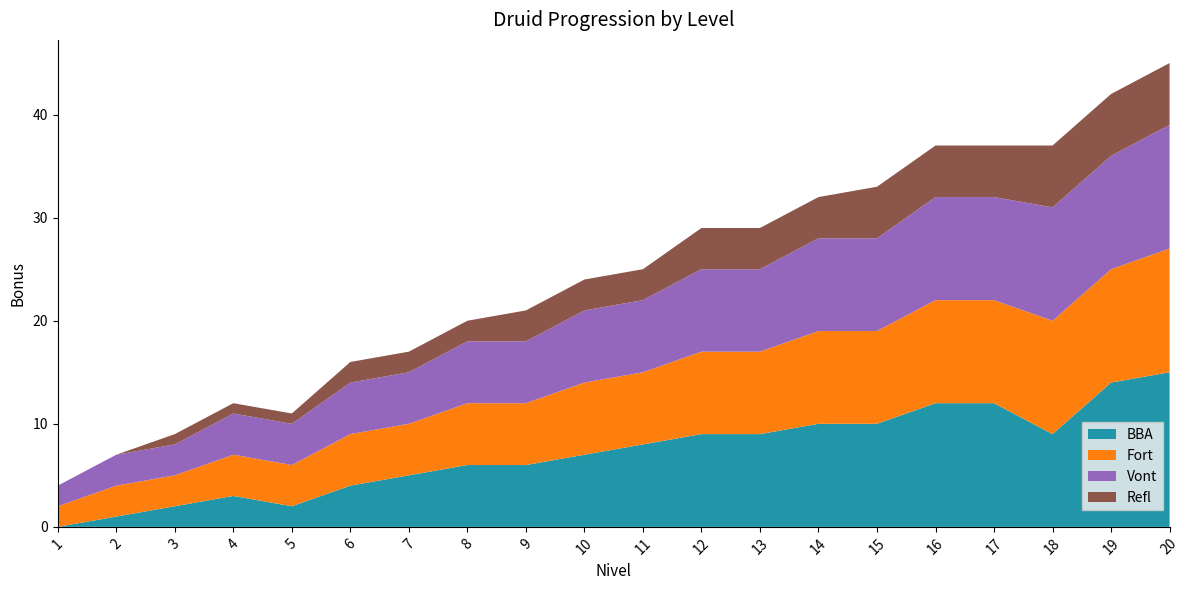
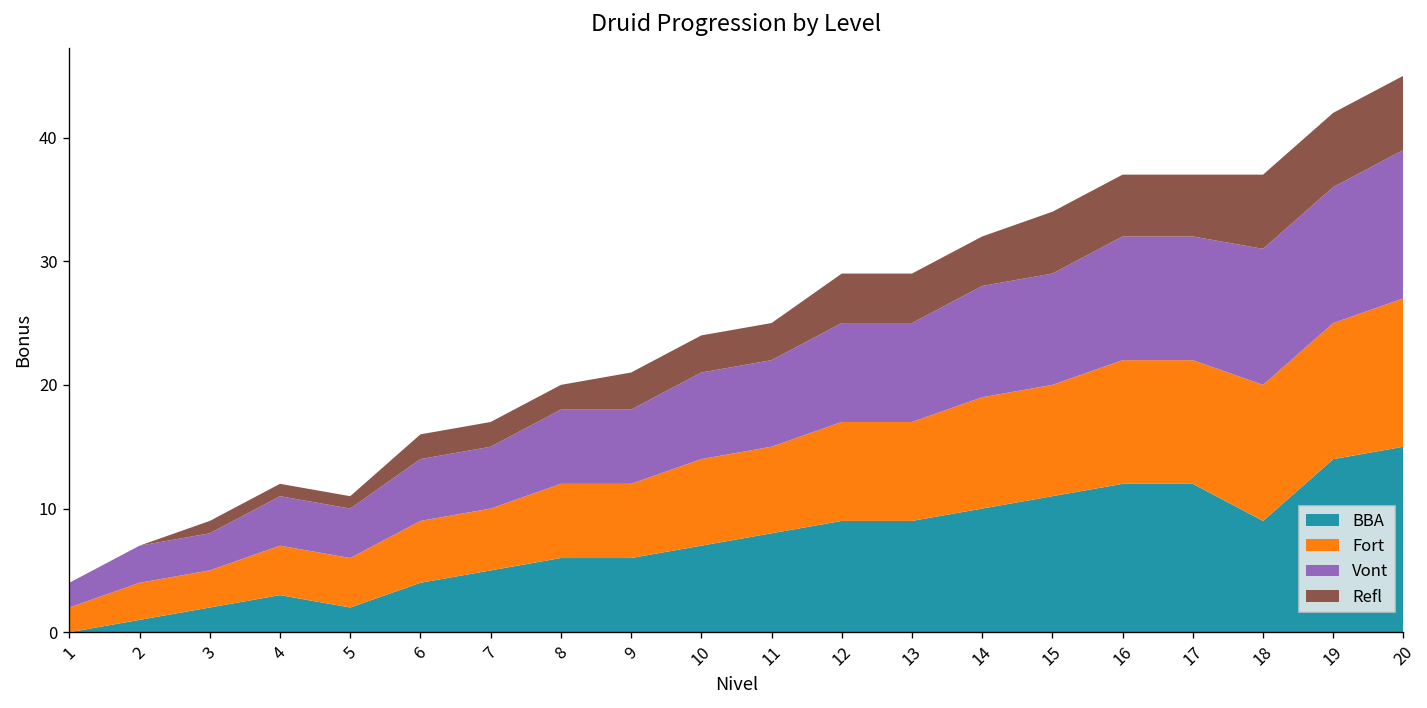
  {
    "BBA": {
-     "15": 10
+     "15": 11
    },
    "Refl": {
      "3": 1,
      "4": 1,
      "5": 1,
      "6": 2,
      "7": 2,
      "8": 2,
      "9": 3,
      "10": 3,
      "11": 3,
      "12": 4,
      "13": 4,
      "14": 4,
      "15": 5,
      "16": 5,
      "17": 5,
      "18": 6,
      "19": 6,
      "20": 6
    }
  }
